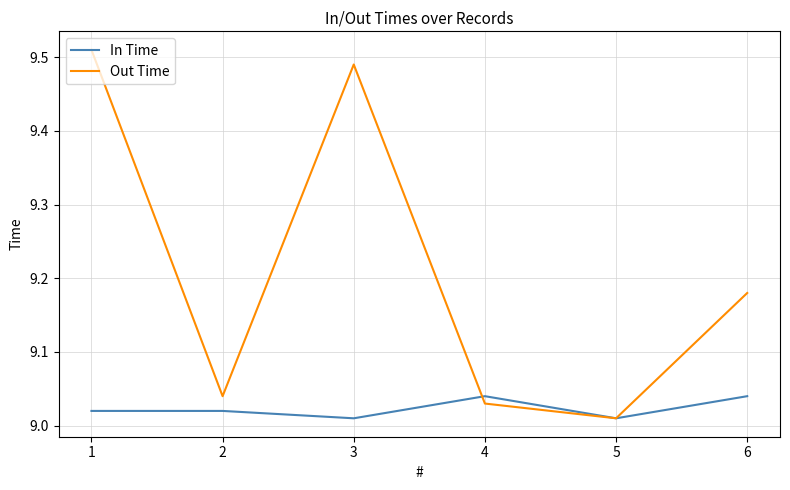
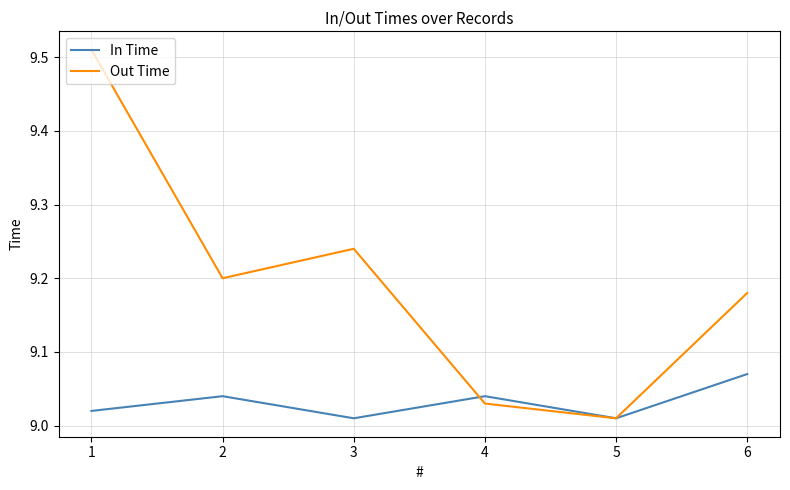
  {
    "In Time": {
      "1": 9.02,
-     "2": 9.02,
+     "2": 9.04,
      "3": 9.01,
      "4": 9.04,
-     "6": 9.04
+     "6": 9.07
    },
    "Out Time": {
-     "2": 9.04,
-     "3": 9.49,
+     "2": 9.20,
+     "3": 9.24,
      "4": 9.03,
      "6": 9.18
    }
  }
